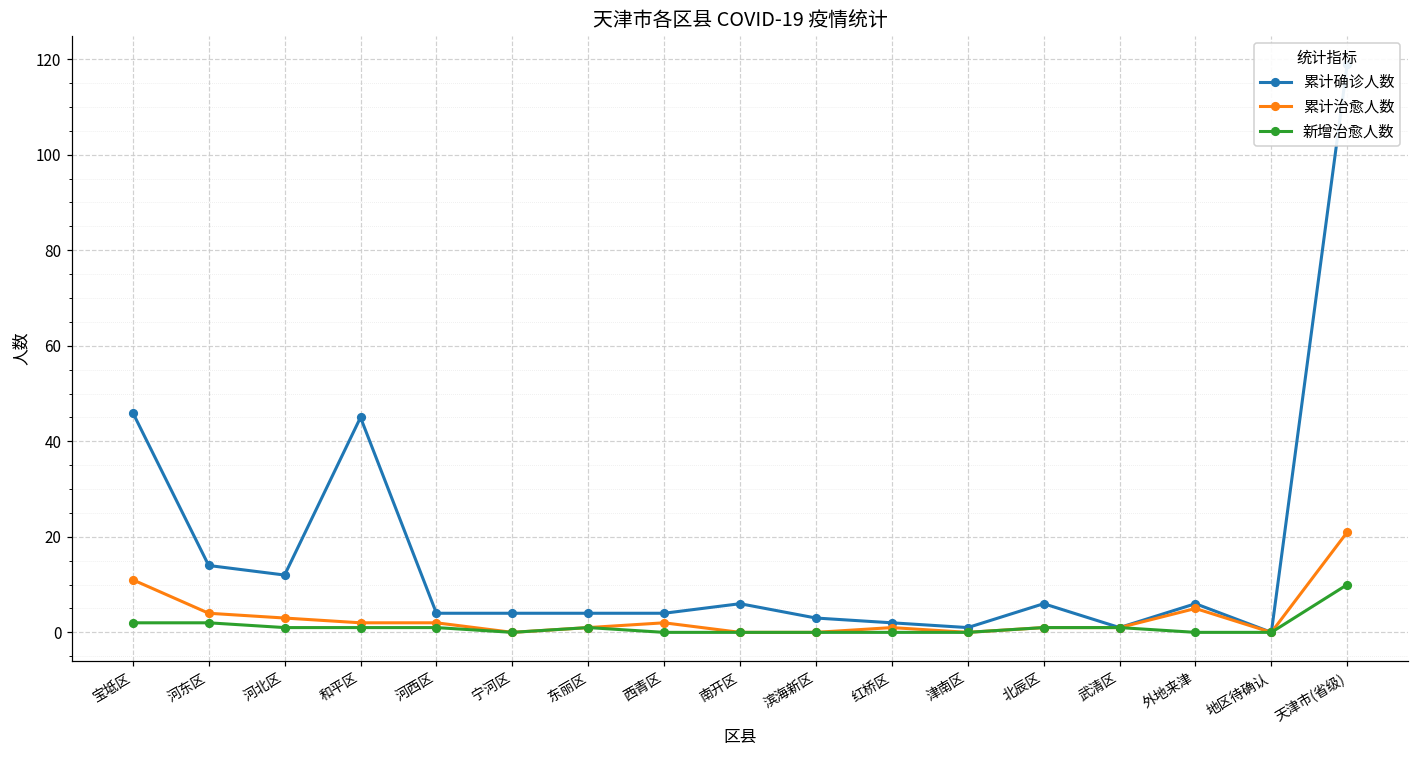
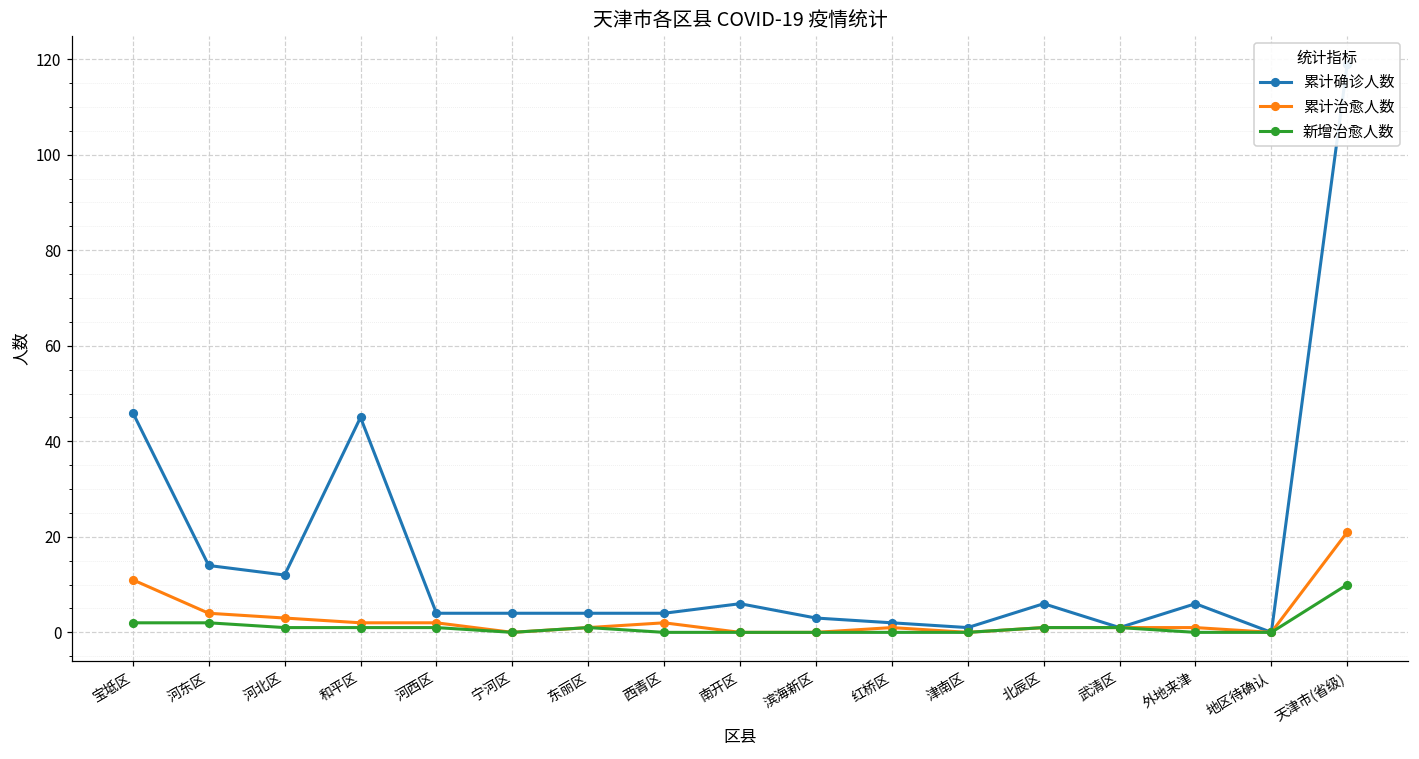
  {
    "累计确诊人数": {
      "宝坻区": 46,
      "河东区": 14,
      "河北区": 12,
      "和平区": 45,
      "河西区": 4,
      "宁河区": 4,
      "东丽区": 4,
      "西青区": 4,
      "南开区": 6,
      "滨海新区": 3,
      "红桥区": 2,
      "津南区": 1,
      "北辰区": 6,
      "外地来津": 6
    },
    "累计治愈人数": {
      "宝坻区": 11,
      "河东区": 4,
      "河北区": 3,
      "和平区": 2,
      "河西区": 2,
      "西青区": 2,
      "红桥区": 1,
-     "外地来津": 5,
+     "外地来津": 1,
      "天津市(省级)": 21
    },
    "新增治愈人数": {
      "宝坻区": 2,
      "河东区": 2,
      "河北区": 1,
      "和平区": 1,
      "河西区": 1,
      "西青区": 0,
      "红桥区": 0,
      "外地来津": 0,
      "天津市(省级)": 10
    }
  }
